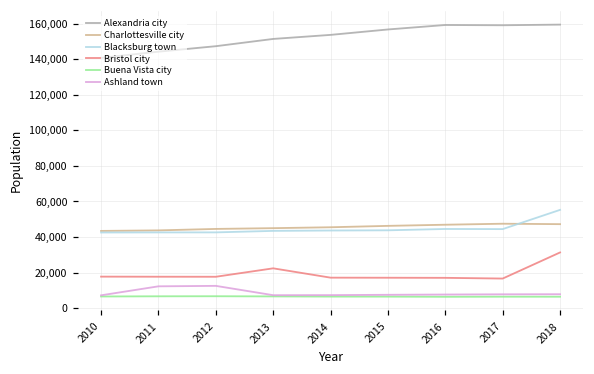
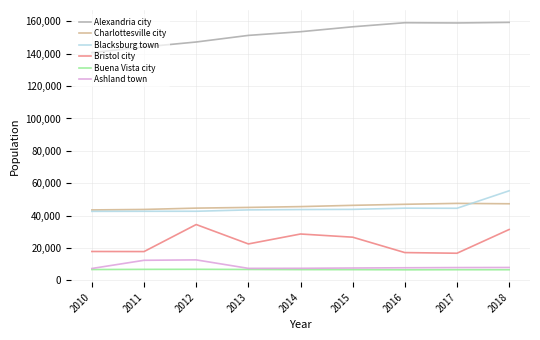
  {
    "Blacksburg town": {
      "2012": "43,000",
      "2014": "44,000",
      "2015": "44,000",
      "2016": "45,000",
      "2017": "44,000",
      "2018": "55,000"
    },
    "Bristol city": {
      "2010": "18,000",
      "2011": "18,000",
-     "2012": "18,000",
+     "2012": "34,000",
      "2013": "22,000",
-     "2014": "17,000",
-     "2015": "17,000",
+     "2014": "29,000",
+     "2015": "27,000",
      "2016": "17,000",
      "2017": "17,000",
      "2018": "31,000"
    },
    "Buena Vista city": {
      "2011": "7,000",
      "2012": "7,000"
    },
    "Ashland town": {
      "2011": "12,000",
      "2012": "13,000"
    }
  }
